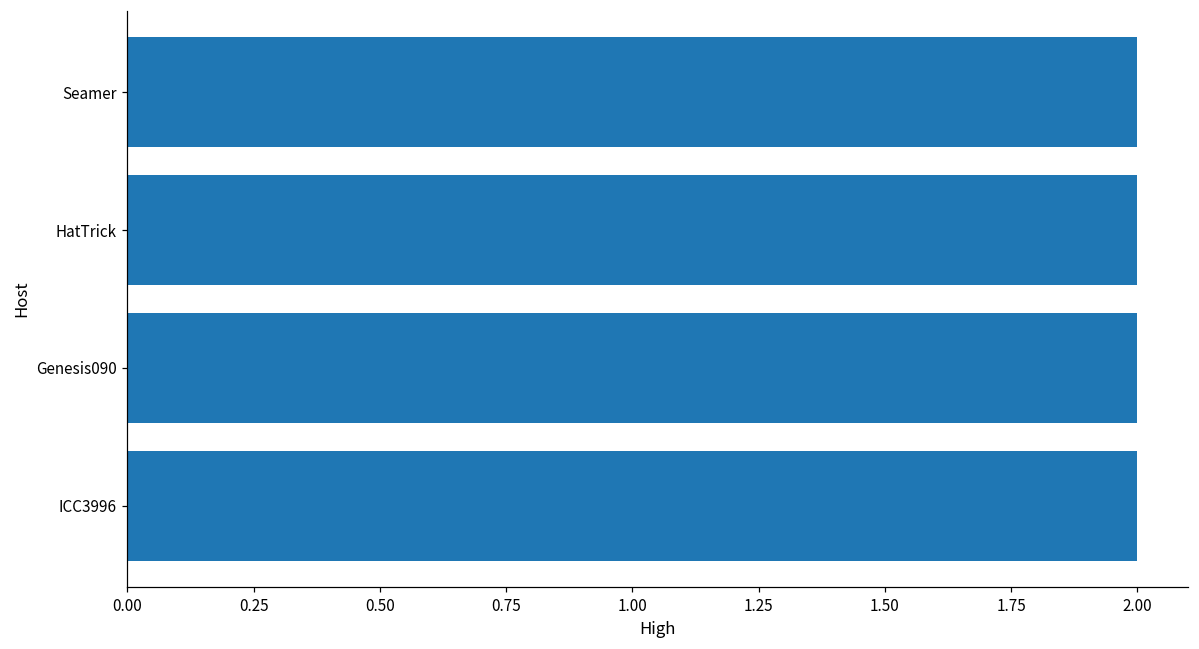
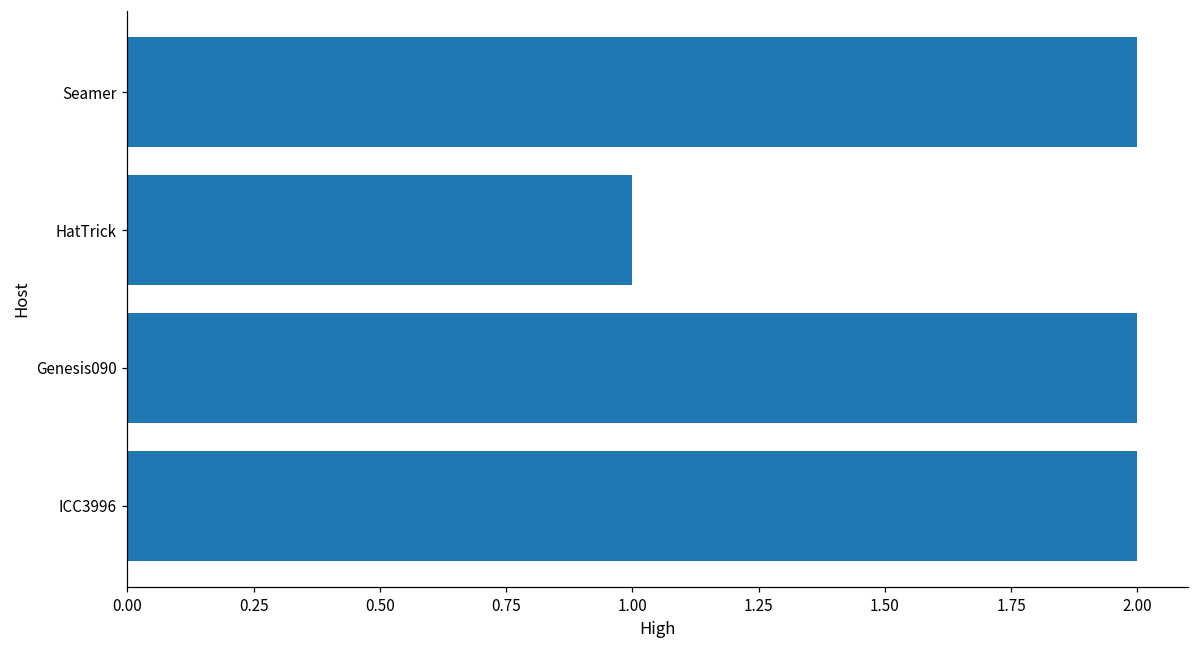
  {
    "Seamer": 2,
-   "HatTrick": 2,
+   "HatTrick": 1,
    "Genesis090": 2,
    "ICC3996": 2
  }
